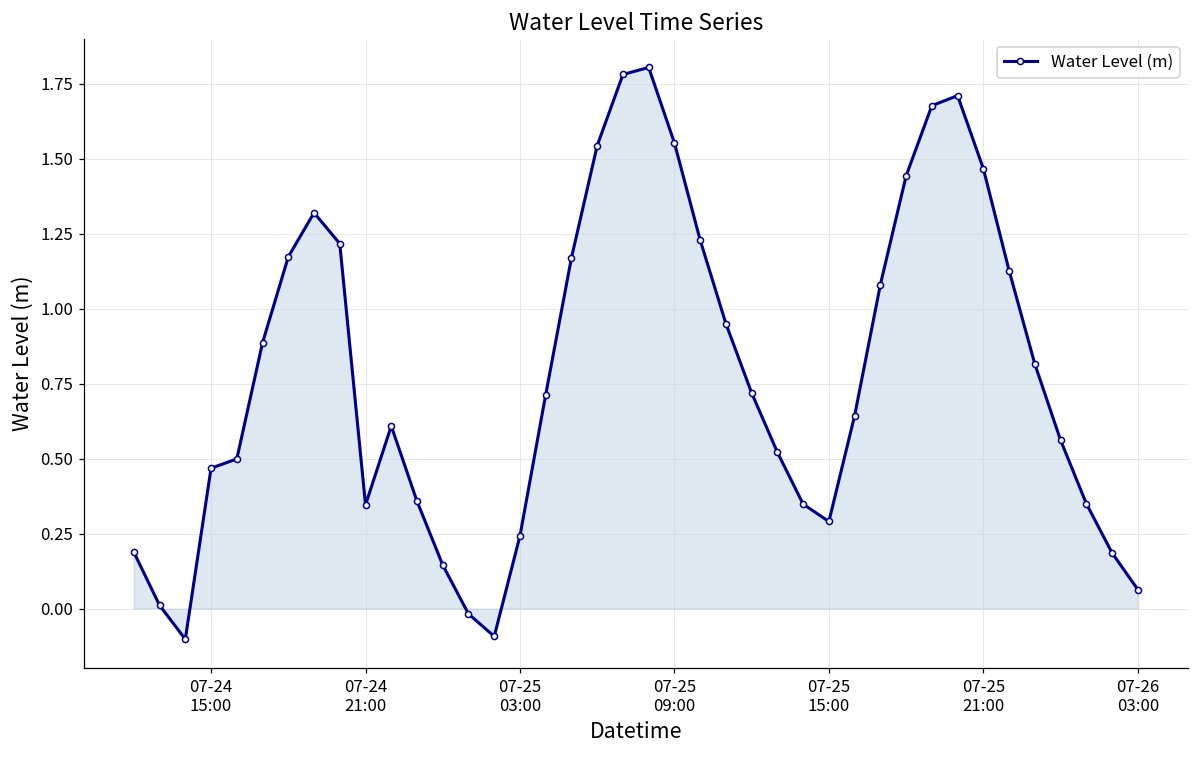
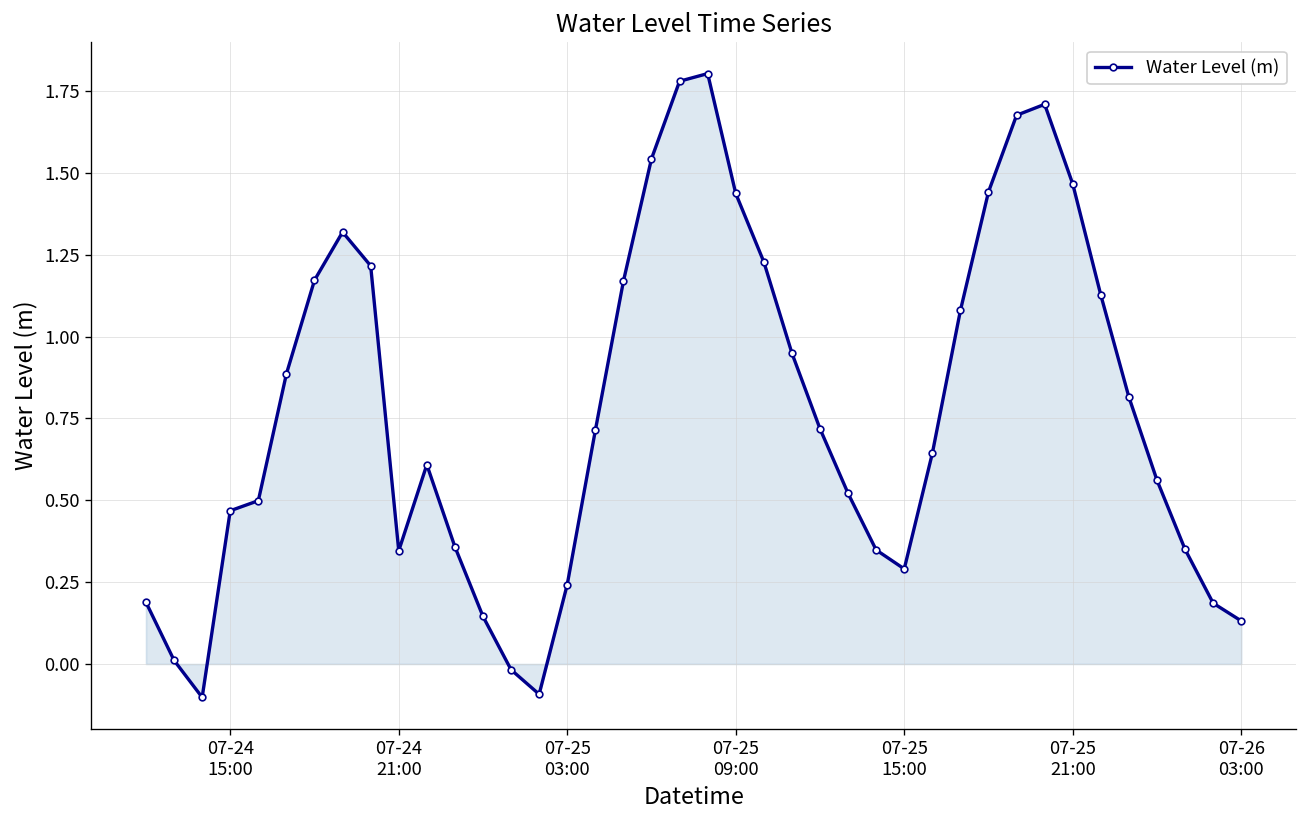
  {
    "Water Level (m)": {
-     "07-25 09:00": 1.55,
-     "07-26 03:00": 0.06
+     "07-25 09:00": 1.44,
+     "07-26 03:00": 0.13
    }
  }
